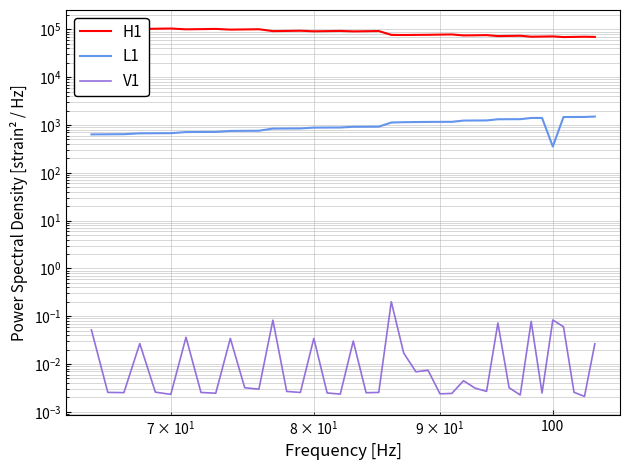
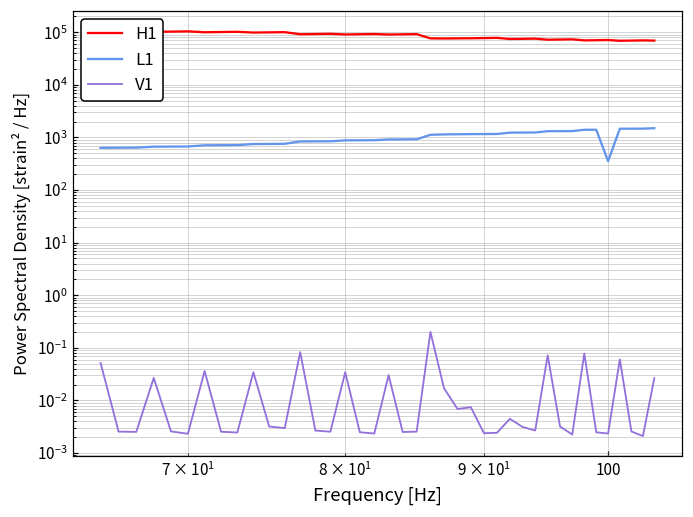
  {
    "H1": {
      "100": 70000
    },
    "L1": {
      "100": 400
    },
    "V1": {
-     "100": 0.08
+     "100": 0.002
    }
  }
